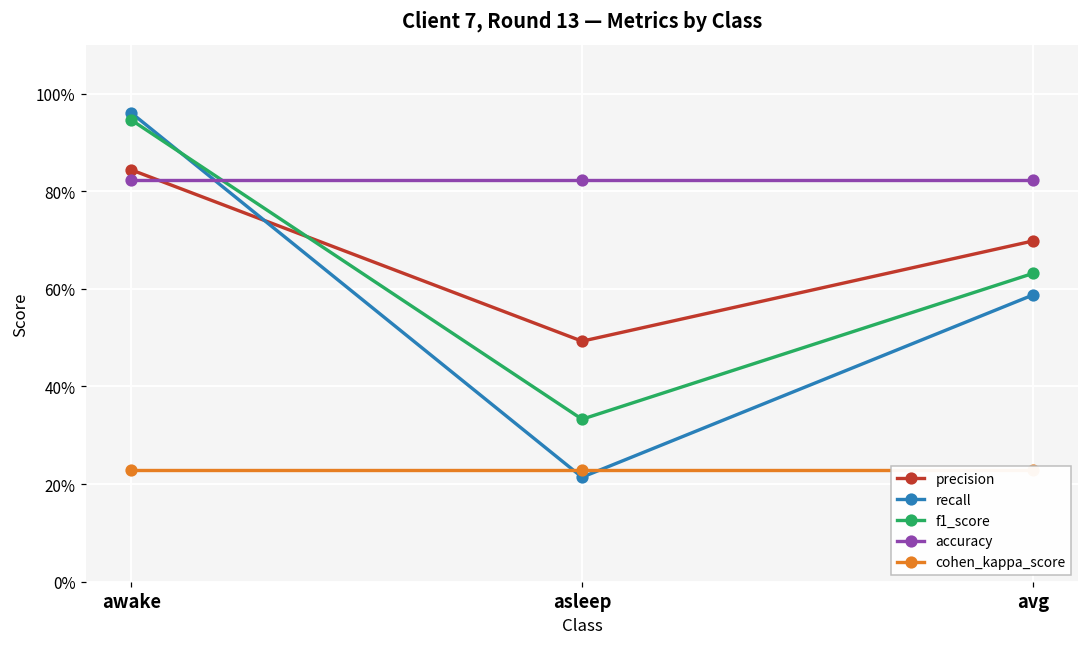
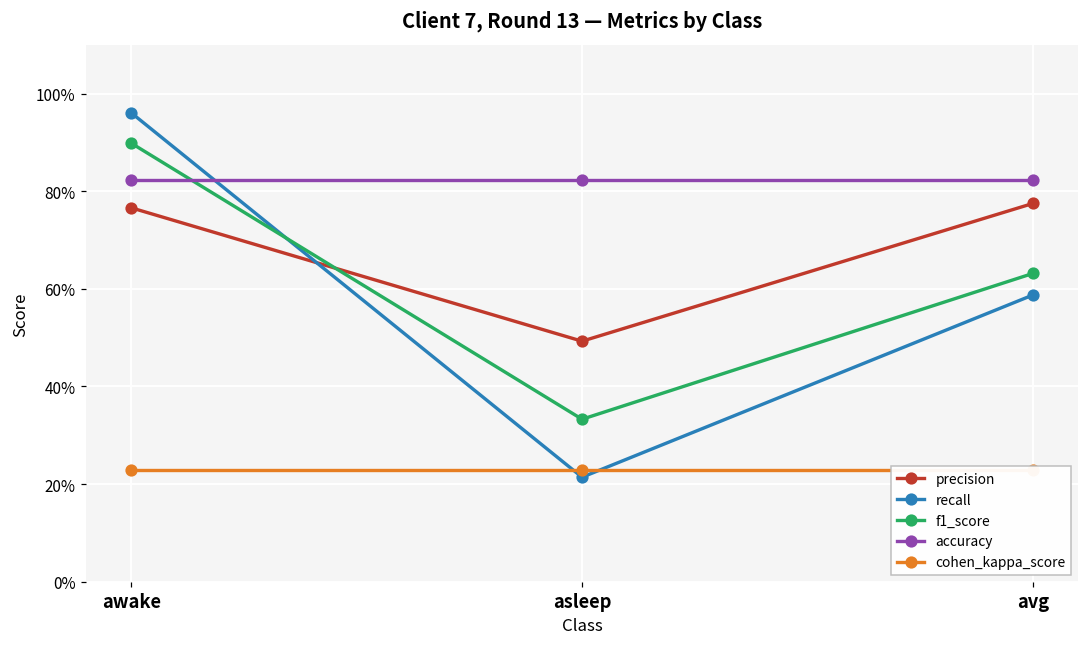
  {
    "precision": {
-     "awake": "84%",
+     "awake": "77%",
      "asleep": "49%",
-     "avg": "70%"
+     "avg": "78%"
    },
    "recall": {
      "awake": "96%",
      "asleep": "21%",
      "avg": "59%"
    },
    "f1_score": {
-     "awake": "95%",
+     "awake": "90%",
      "asleep": "33%",
      "avg": "63%"
    },
    "accuracy": {
      "awake": "82%",
      "asleep": "82%",
      "avg": "82%"
    },
    "cohen_kappa_score": {
      "awake": "23%",
      "asleep": "23%"
    }
  }
